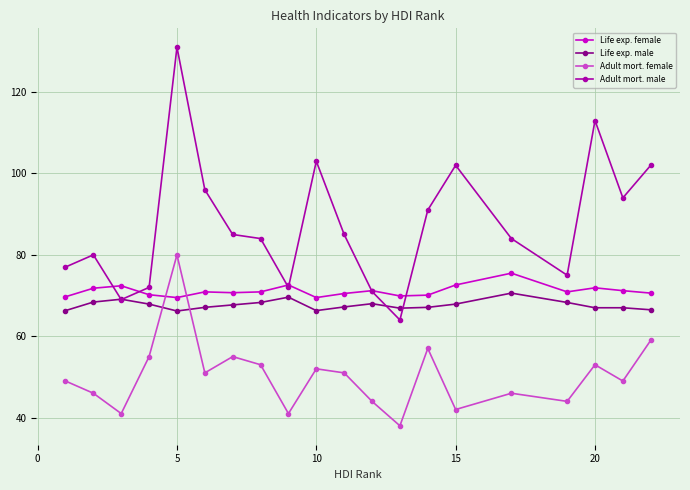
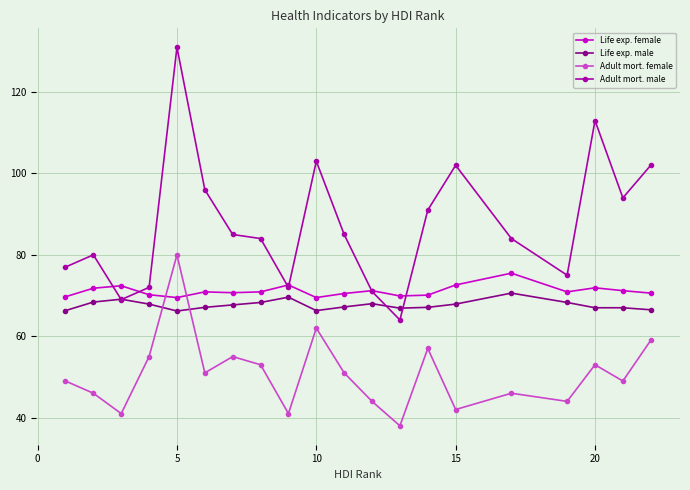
  {
    "Adult mort. female": {
      "5": 80,
-     "10": 52,
+     "10": 62,
      "15": 42,
      "20": 53
    }
  }
